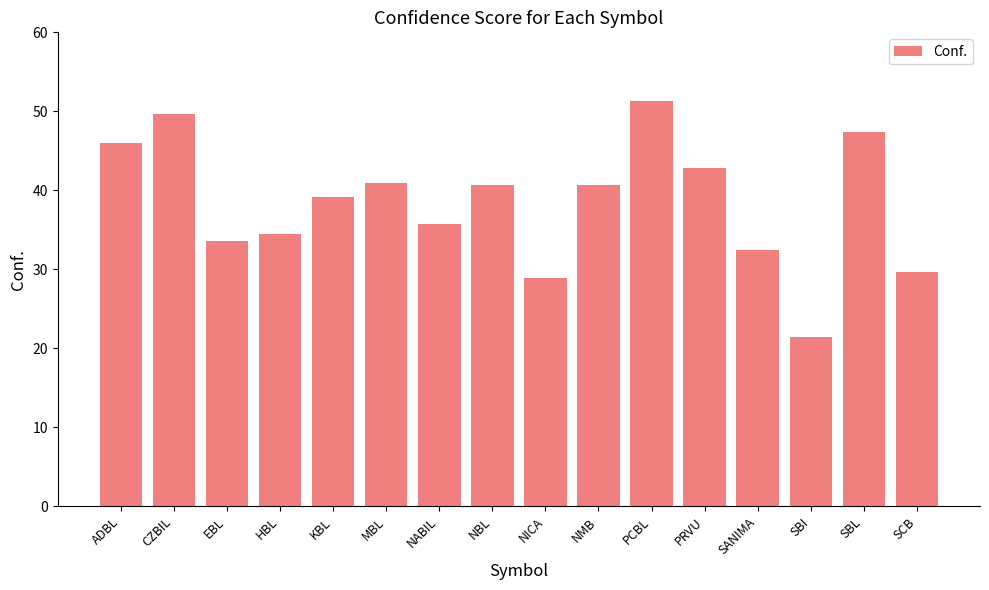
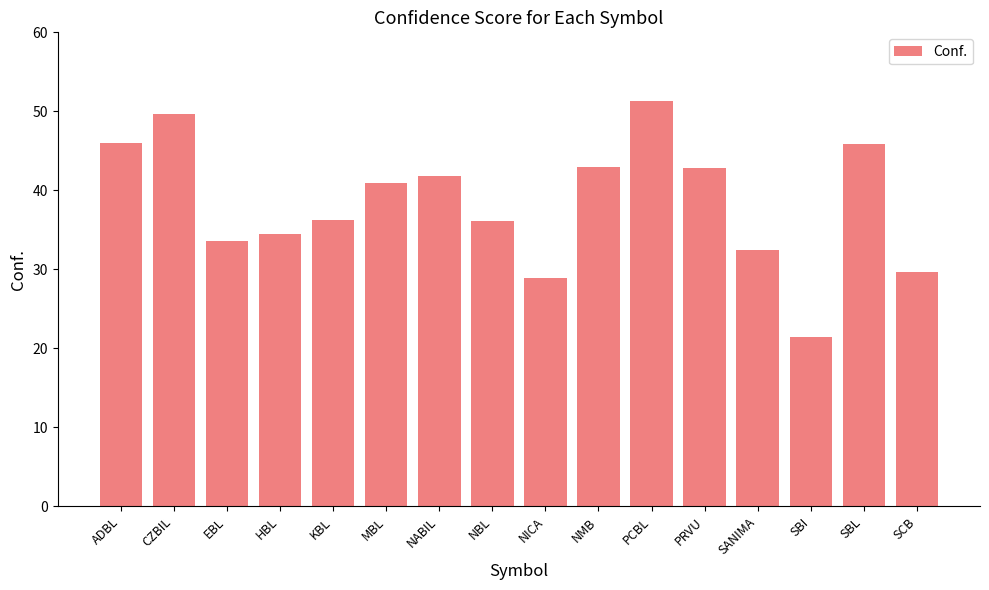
  {
    "ADBL": 46,
    "CZBIL": 50,
    "EBL": 34,
    "HBL": 35,
-   "KBL": 39,
+   "KBL": 36,
    "MBL": 41,
-   "NABIL": 36,
-   "NBL": 41,
+   "NABIL": 42,
+   "NBL": 36,
    "NICA": 29,
-   "NMB": 41,
+   "NMB": 43,
    "PCBL": 51,
    "PRVU": 43,
    "SANIMA": 33,
    "SBI": 21,
-   "SBL": 47,
+   "SBL": 46,
    "SCB": 30
  }
